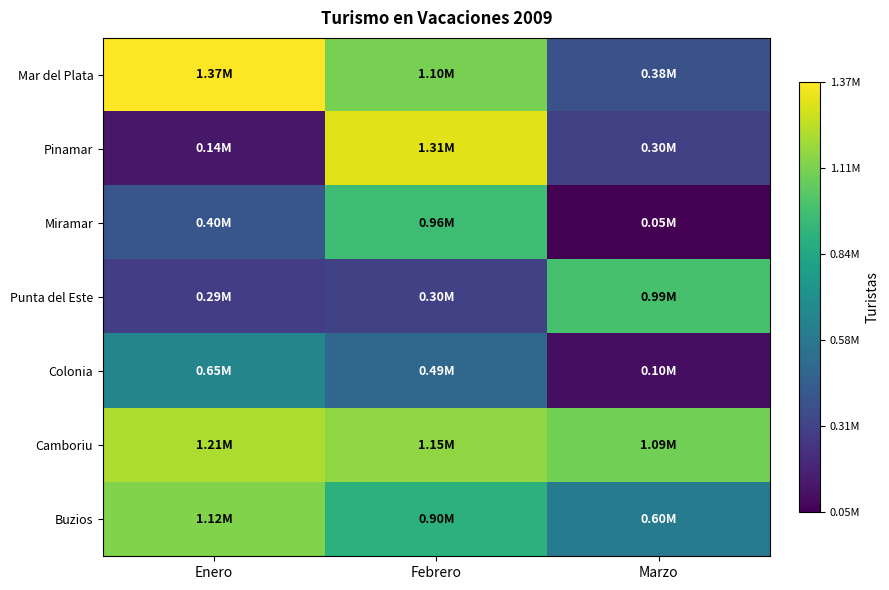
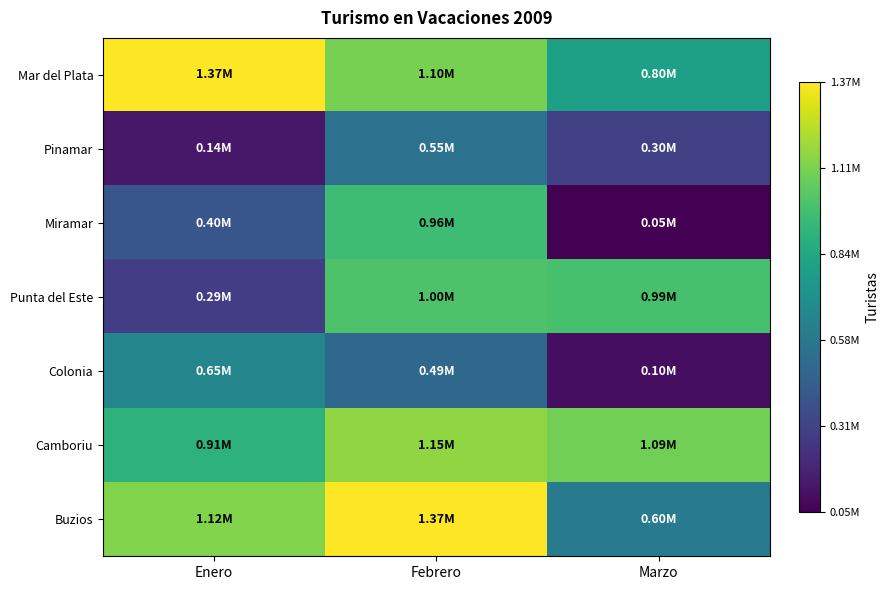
  {
    "Mar del Plata": {
      "Enero": "1.37M",
      "Febrero": "1.10M",
-     "Marzo": "0.38M"
+     "Marzo": "0.80M"
    },
    "Pinamar": {
      "Enero": "0.14M",
-     "Febrero": "1.31M",
+     "Febrero": "0.55M",
      "Marzo": "0.30M"
    },
    "Miramar": {
      "Enero": "0.40M",
      "Febrero": "0.96M",
      "Marzo": "0.05M"
    },
    "Punta del Este": {
      "Enero": "0.29M",
-     "Febrero": "0.30M",
+     "Febrero": "1.00M",
      "Marzo": "0.99M"
    },
    "Colonia": {
      "Enero": "0.65M",
      "Febrero": "0.49M",
      "Marzo": "0.10M"
    },
    "Camboriu": {
-     "Enero": "1.21M",
+     "Enero": "0.91M",
      "Febrero": "1.15M",
      "Marzo": "1.09M"
    },
    "Buzios": {
      "Enero": "1.12M",
-     "Febrero": "0.90M",
+     "Febrero": "1.37M",
      "Marzo": "0.60M"
    }
  }
